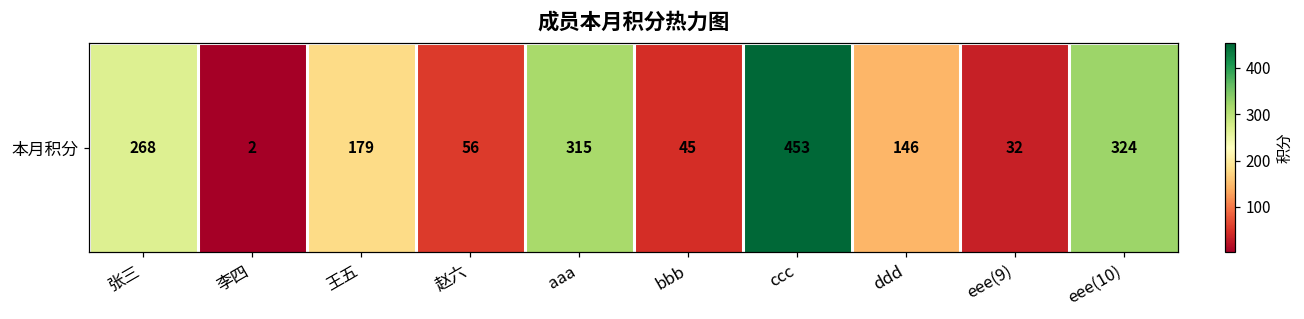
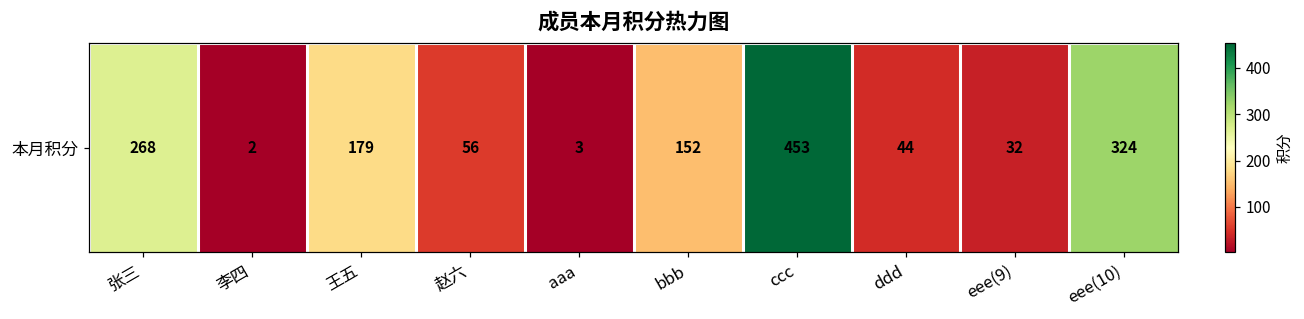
  {
    "本月积分": {
      "张三": 268,
      "李四": 2,
      "王五": 179,
      "赵六": 56,
-     "aaa": 315,
-     "bbb": 45,
+     "aaa": 3,
+     "bbb": 152,
      "ccc": 453,
-     "ddd": 146,
+     "ddd": 44,
      "eee(9)": 32,
      "eee(10)": 324
    }
  }
